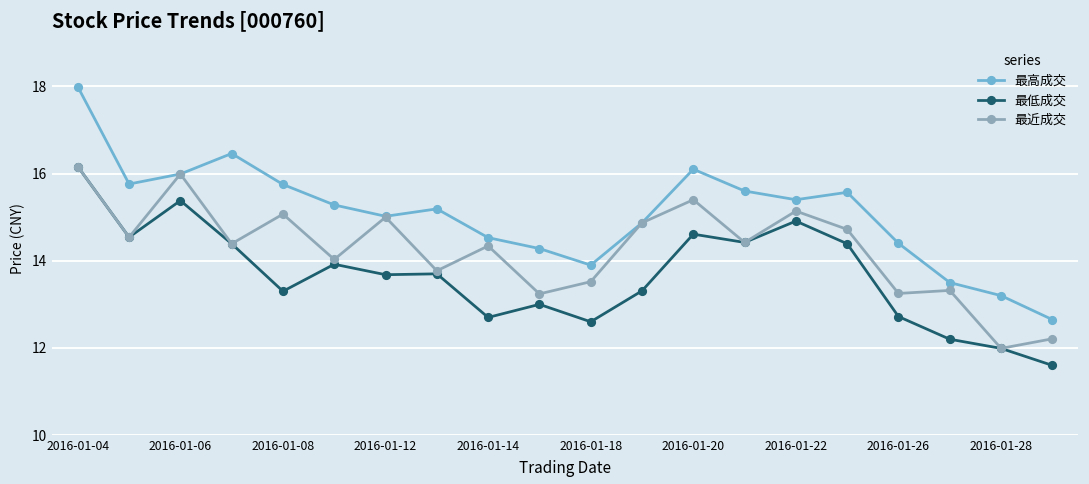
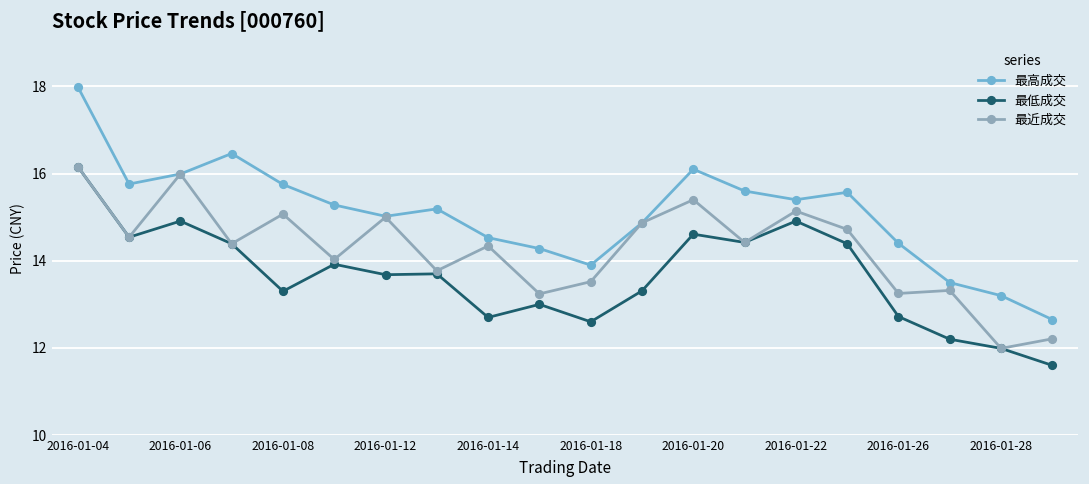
  {
    "最低成交": {
-     "2016-01-06": 15.4,
+     "2016-01-06": 14.9,
      "2016-01-08": 13.3,
      "2016-01-12": 13.7,
      "2016-01-14": 12.7,
      "2016-01-18": 12.6,
      "2016-01-20": 14.6,
      "2016-01-22": 14.9,
      "2016-01-26": 12.7
    }
  }
